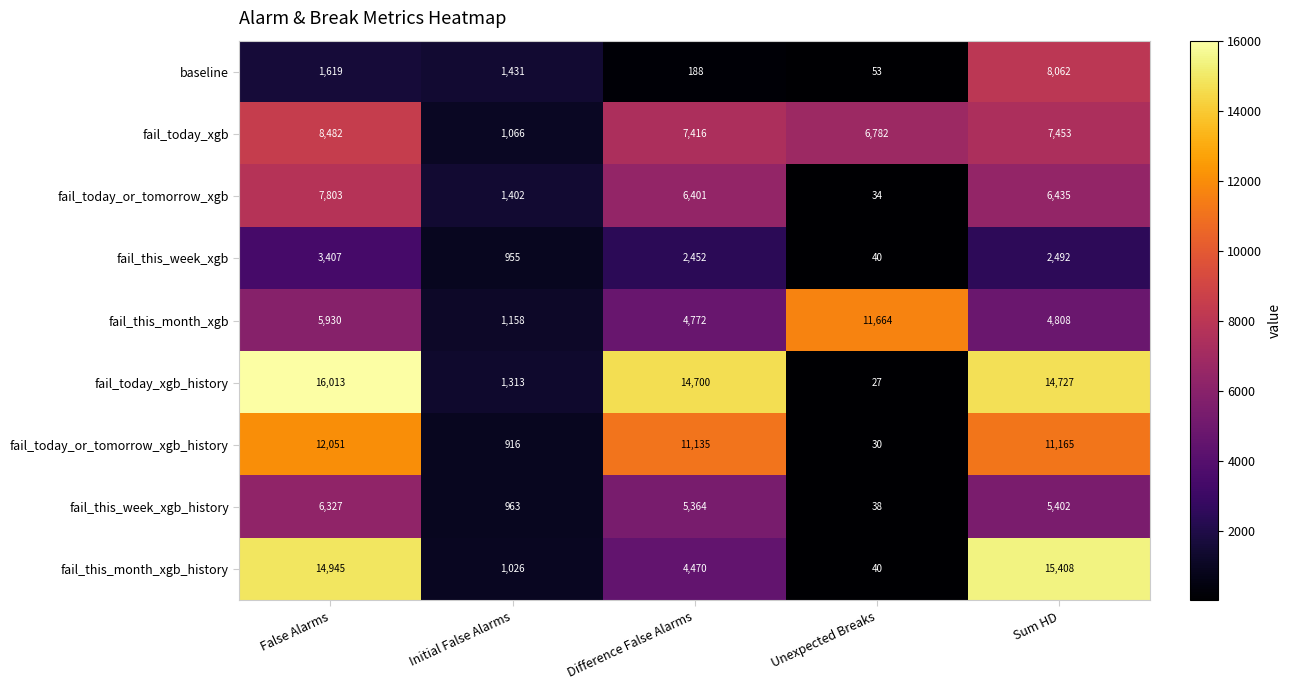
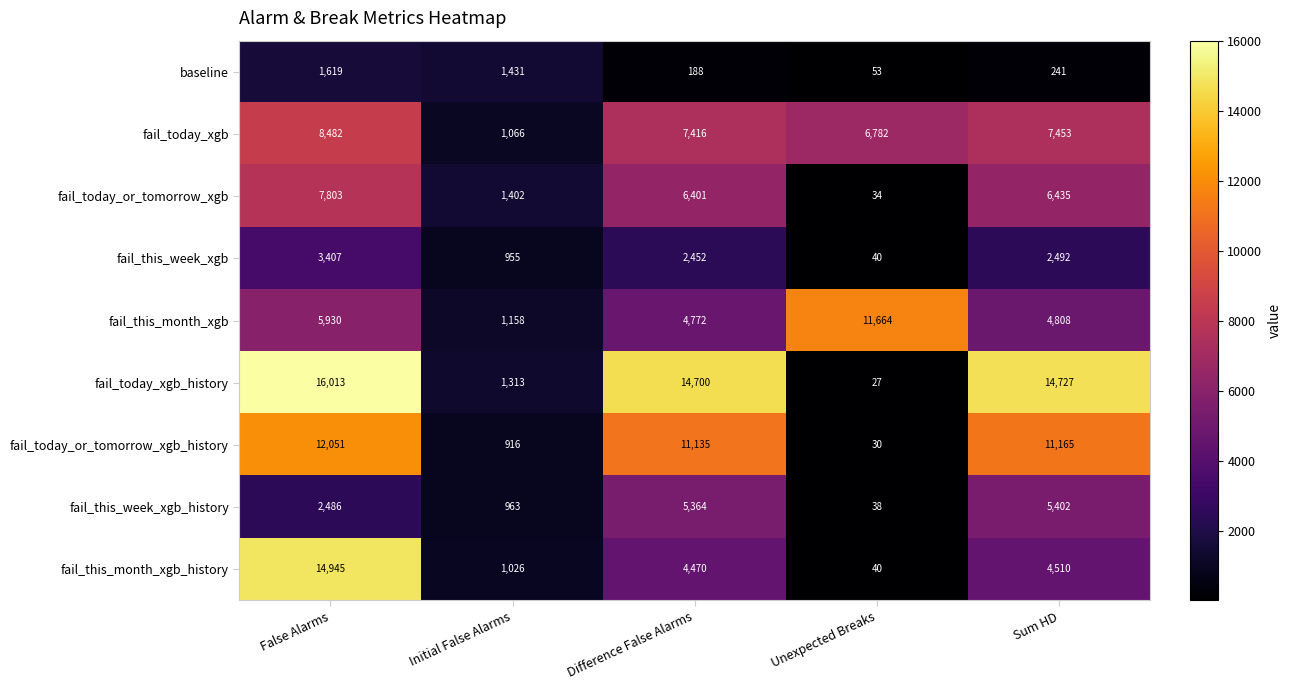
  {
    "baseline": {
      "False Alarms": "1,619",
      "Initial False Alarms": "1,431",
      "Difference False Alarms": "188",
      "Unexpected Breaks": "53",
-     "Sum HD": "8,062"
+     "Sum HD": "241"
    },
    "fail_today_xgb": {
      "False Alarms": "8,482",
      "Initial False Alarms": "1,066",
      "Difference False Alarms": "7,416",
      "Unexpected Breaks": "6,782",
      "Sum HD": "7,453"
    },
    "fail_today_or_tomorrow_xgb": {
      "False Alarms": "7,803",
      "Initial False Alarms": "1,402",
      "Difference False Alarms": "6,401",
      "Unexpected Breaks": "34",
      "Sum HD": "6,435"
    },
    "fail_this_week_xgb": {
      "False Alarms": "3,407",
      "Initial False Alarms": "955",
      "Difference False Alarms": "2,452",
      "Unexpected Breaks": "40",
      "Sum HD": "2,492"
    },
    "fail_this_month_xgb": {
      "False Alarms": "5,930",
      "Initial False Alarms": "1,158",
      "Difference False Alarms": "4,772",
      "Unexpected Breaks": "11,664",
      "Sum HD": "4,808"
    },
    "fail_today_xgb_history": {
      "False Alarms": "16,013",
      "Initial False Alarms": "1,313",
      "Difference False Alarms": "14,700",
      "Unexpected Breaks": "27",
      "Sum HD": "14,727"
    },
    "fail_today_or_tomorrow_xgb_history": {
      "False Alarms": "12,051",
      "Initial False Alarms": "916",
      "Difference False Alarms": "11,135",
      "Unexpected Breaks": "30",
      "Sum HD": "11,165"
    },
    "fail_this_week_xgb_history": {
-     "False Alarms": "6,327",
+     "False Alarms": "2,486",
      "Initial False Alarms": "963",
      "Difference False Alarms": "5,364",
      "Unexpected Breaks": "38",
      "Sum HD": "5,402"
    },
    "fail_this_month_xgb_history": {
      "False Alarms": "14,945",
      "Initial False Alarms": "1,026",
      "Difference False Alarms": "4,470",
      "Unexpected Breaks": "40",
-     "Sum HD": "15,408"
+     "Sum HD": "4,510"
    }
  }
